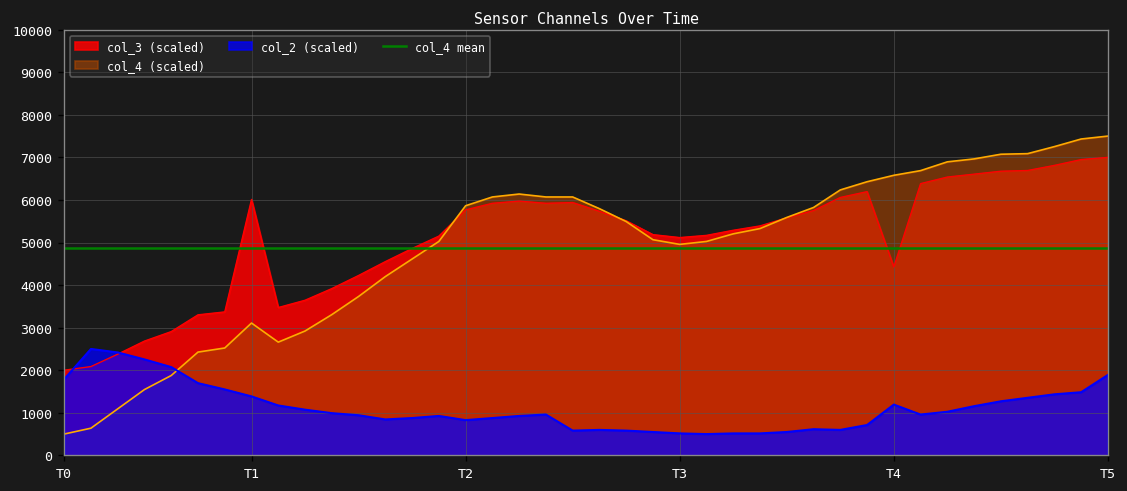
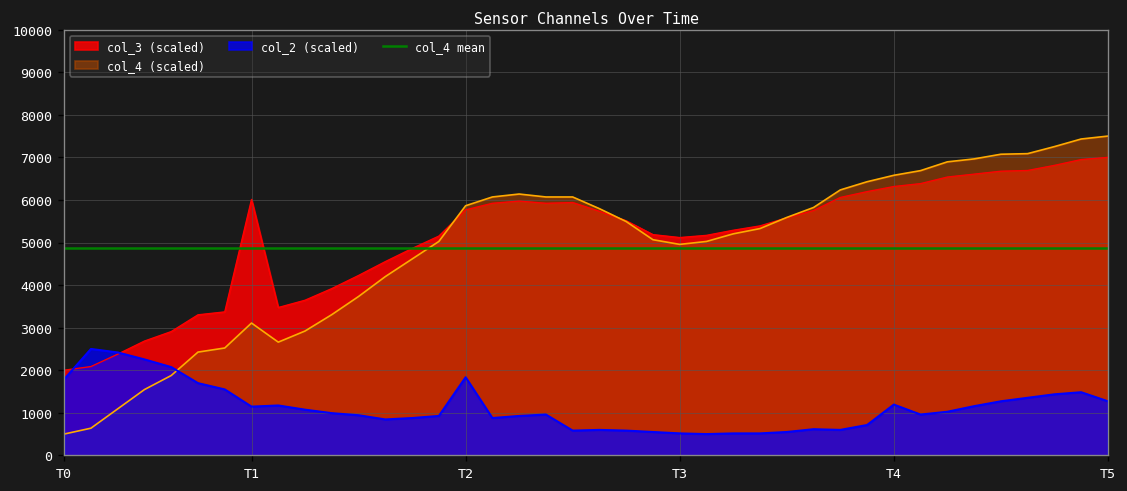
  {
    "col_3 (scaled)": {
      "T0": 2000,
      "T1": 6000,
      "T2": 5800,
      "T3": 5100,
-     "T4": 4400,
+     "T4": 6300,
      "T5": 7000
    },
    "col_4 (scaled)": {
      "T0": 500,
      "T1": 3100,
      "T2": 5900,
      "T3": 5000,
      "T4": 6600,
      "T5": 7500
    },
    "col_2 (scaled)": {
      "T0": 1800,
-     "T1": 1400,
-     "T2": 800,
+     "T1": 1100,
+     "T2": 1800,
      "T3": 500,
      "T4": 1200,
-     "T5": 1900
+     "T5": 1300
    },
    "col_4 mean": {
      "T0": 4900,
      "T1": 4900,
      "T2": 4900,
      "T3": 4900,
      "T4": 4900,
      "T5": 4900
    }
  }
